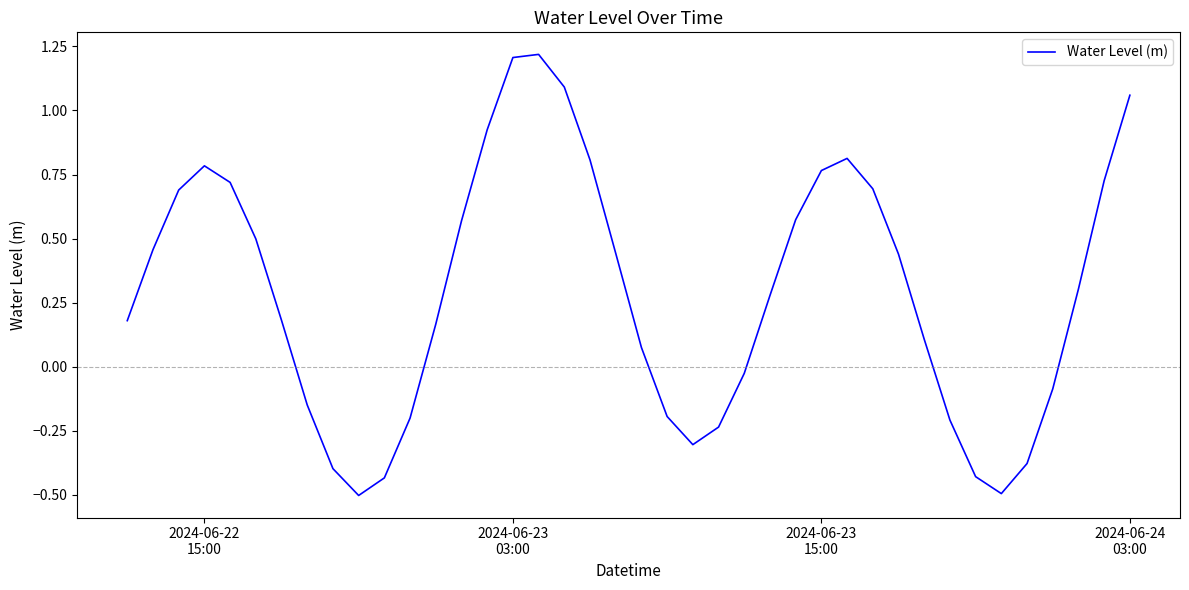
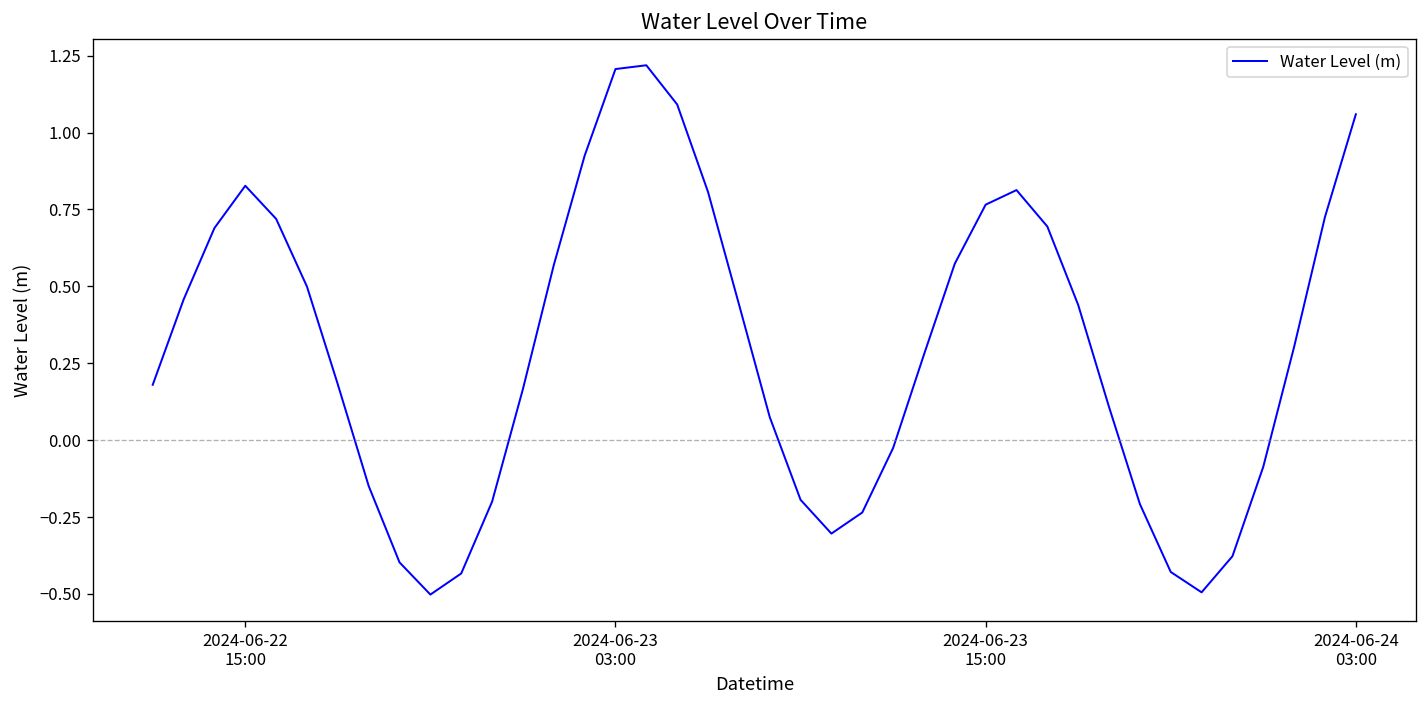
  {
-   "2024-06-22 15:00": 0.78,
+   "2024-06-22 15:00": 0.83,
    "2024-06-23 03:00": 1.21,
    "2024-06-23 15:00": 0.77,
    "2024-06-24 03:00": 1.06
  }
